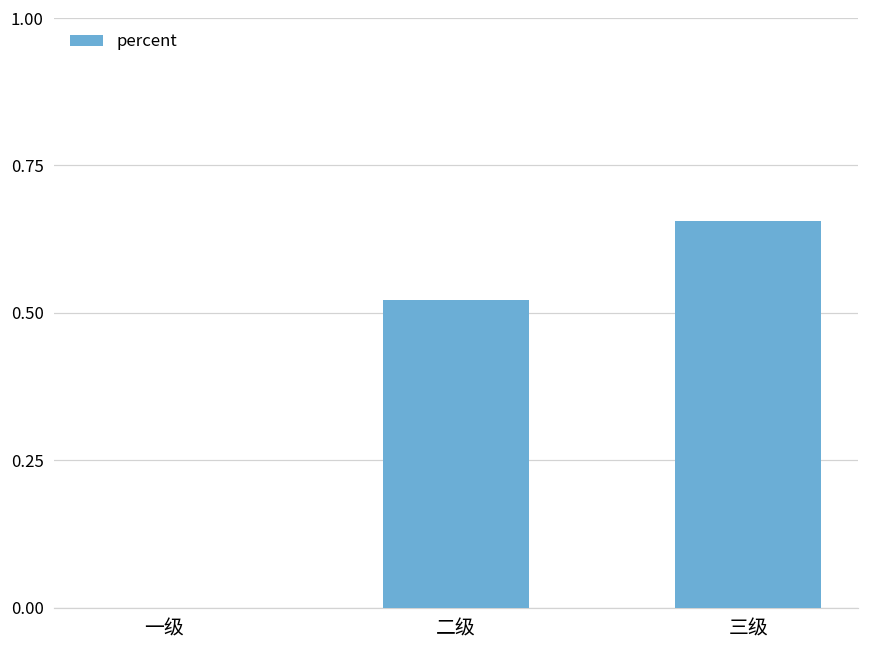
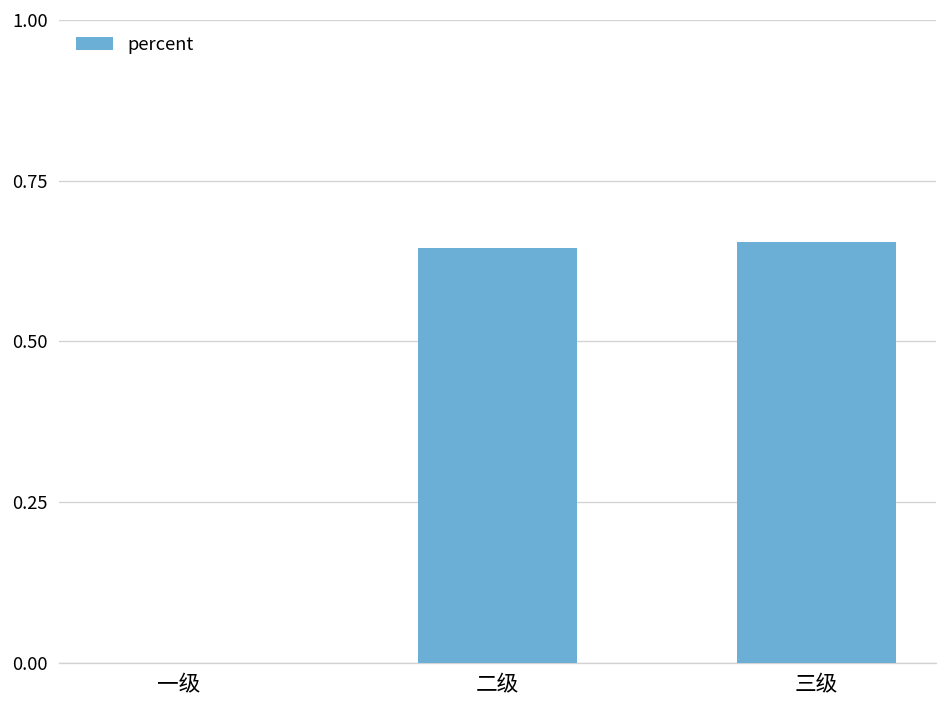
  {
    "一级": 0.00,
-   "二级": 0.52,
+   "二级": 0.65,
    "三级": 0.66
  }
